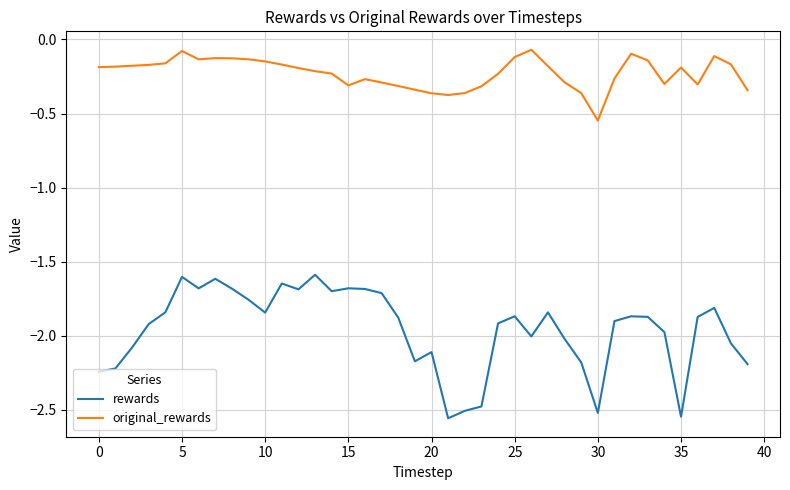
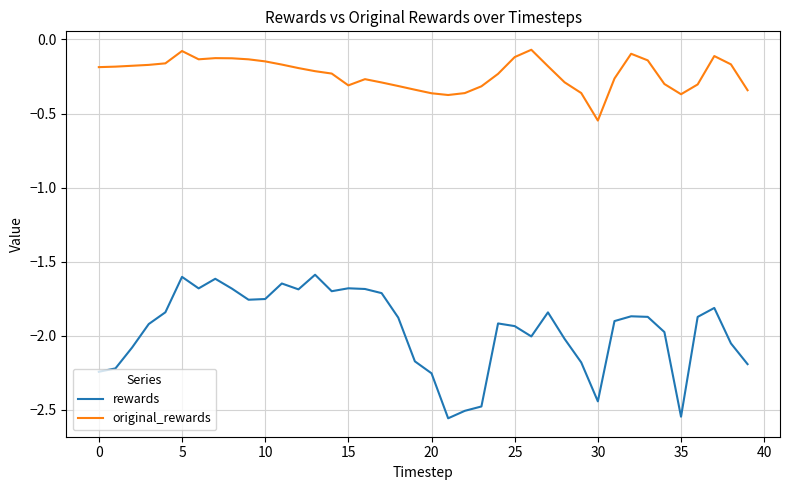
  {
    "rewards": {
      "5": -1.60,
-     "10": -1.84,
+     "10": -1.75,
      "15": -1.68,
-     "20": -2.11,
-     "25": -1.87,
-     "30": -2.52,
+     "20": -2.25,
+     "25": -1.93,
+     "30": -2.44,
      "35": -2.55
    },
    "original_rewards": {
      "0": -0.19,
      "5": -0.08,
      "10": -0.15,
      "15": -0.31,
      "20": -0.36,
      "25": -0.12,
      "30": -0.55,
-     "35": -0.19
+     "35": -0.37
    }
  }
